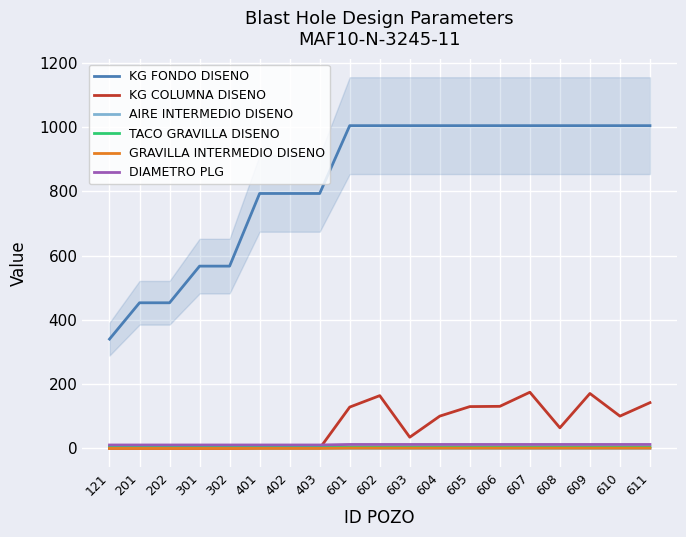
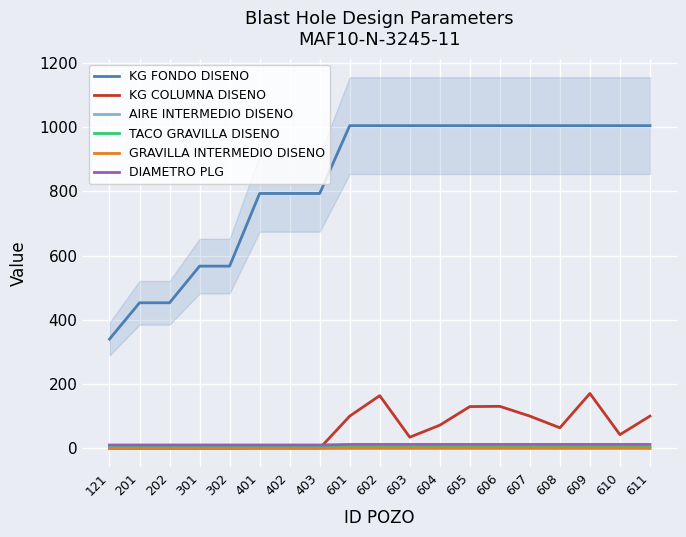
  {
    "KG COLUMNA DISENO": {
-     "601": 130,
+     "601": 100,
      "602": 160,
      "603": 30,
-     "604": 100,
+     "604": 70,
      "605": 130,
      "606": 130,
-     "607": 170,
+     "607": 100,
      "608": 60,
      "609": 170,
-     "610": 100,
-     "611": 140
+     "610": 40,
+     "611": 100
    }
  }
